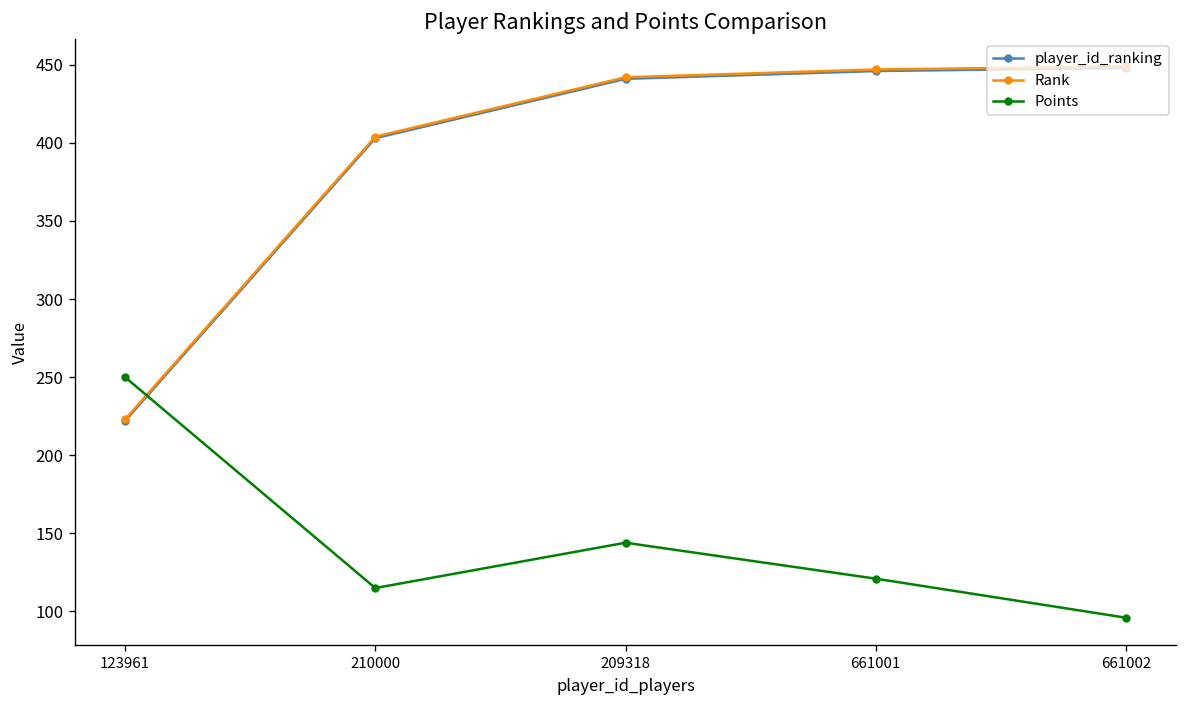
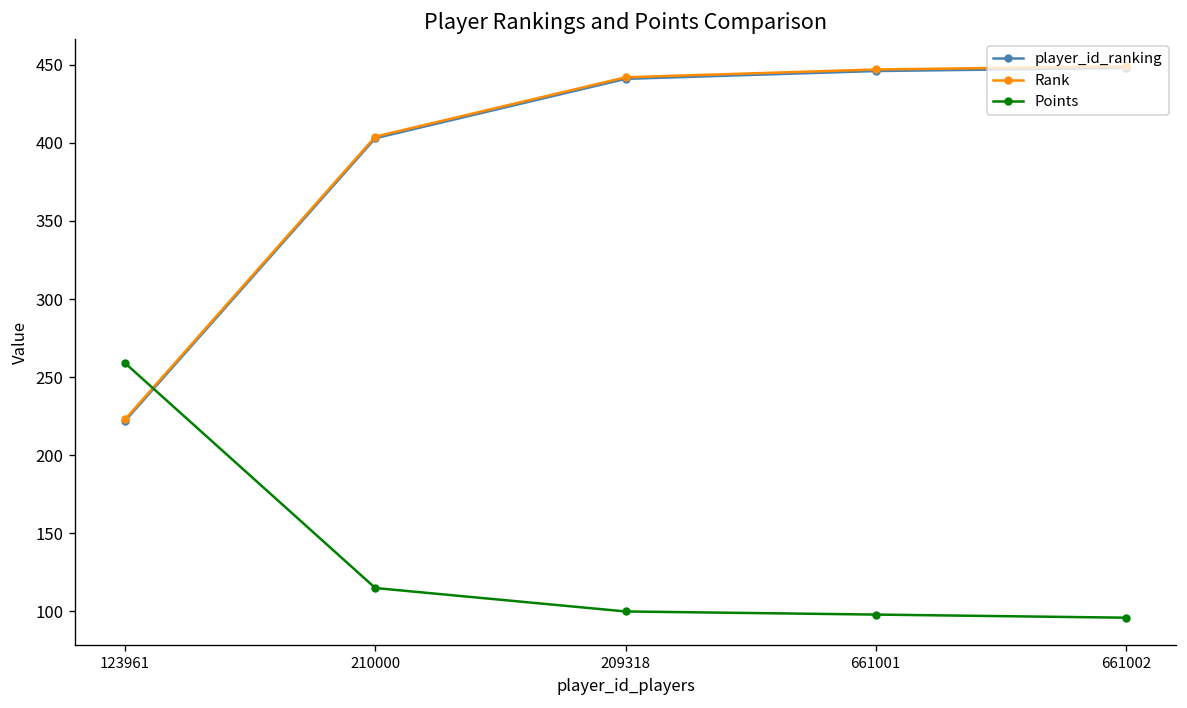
  {
    "Points": {
-     "123961": 250,
+     "123961": 259,
      "210000": 115,
-     "209318": 144,
-     "661001": 121,
+     "209318": 100,
+     "661001": 98,
      "661002": 96
    }
  }
